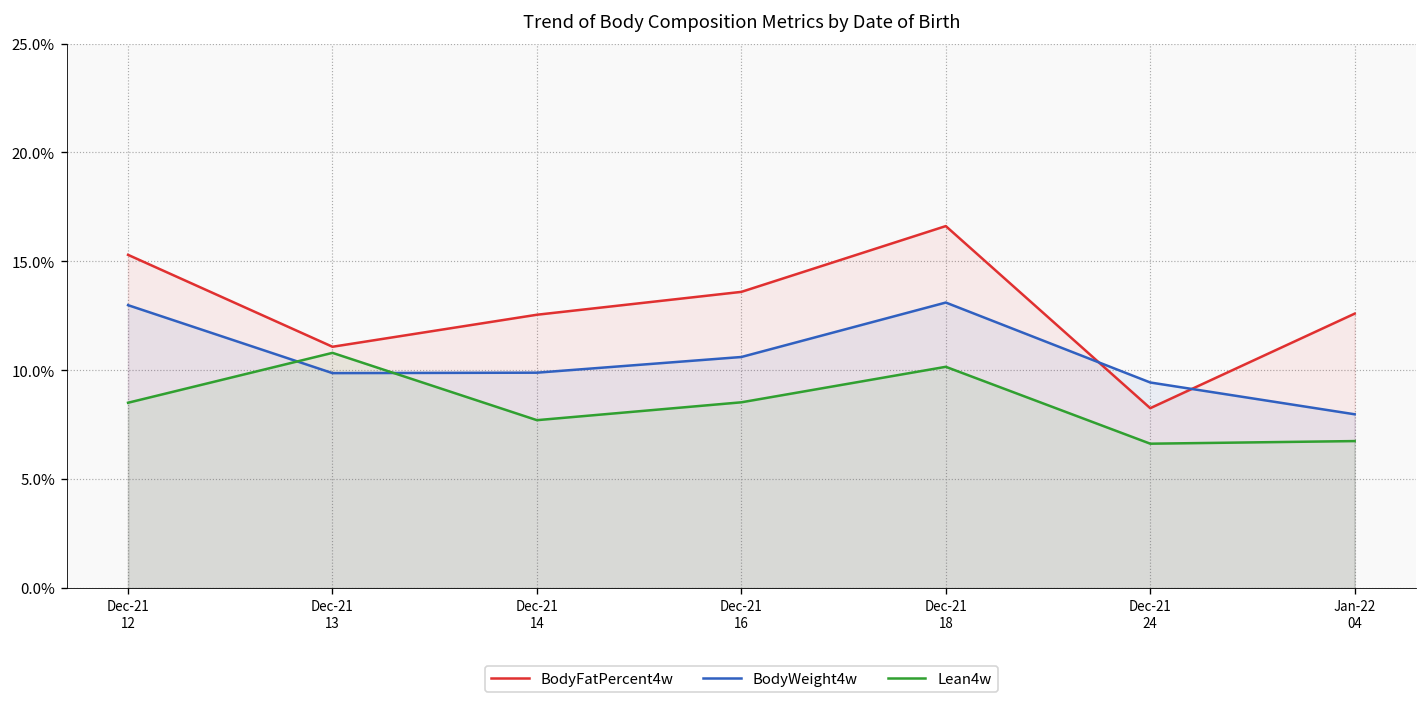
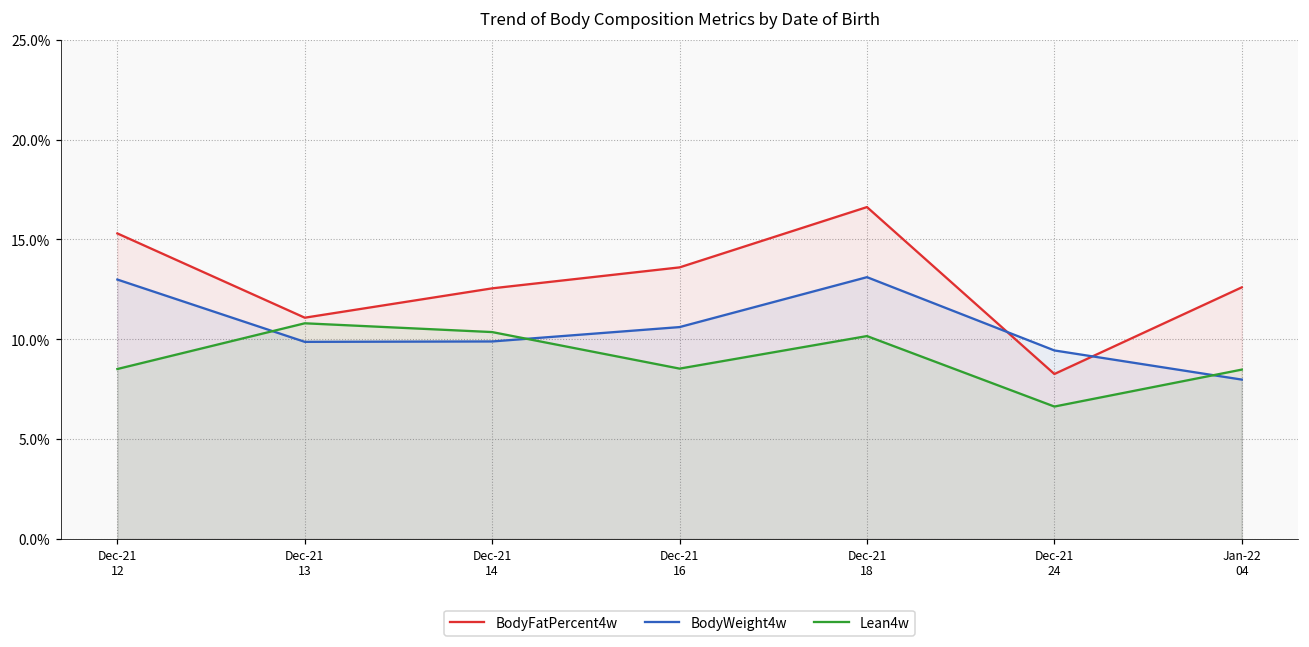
  {
    "BodyFatPercent4w": {
      "Dec-21 12": "15.3%",
      "Dec-21 13": "11.1%",
      "Dec-21 14": "12.6%",
      "Dec-21 16": "13.6%",
      "Dec-21 18": "16.6%",
      "Dec-21 24": "8.3%",
      "Jan-22 04": "12.6%"
    },
    "BodyWeight4w": {
      "Dec-21 12": "13.0%",
      "Dec-21 13": "9.9%",
      "Dec-21 14": "9.9%",
      "Dec-21 16": "10.6%",
      "Dec-21 18": "13.1%",
      "Dec-21 24": "9.4%",
      "Jan-22 04": "8.0%"
    },
    "Lean4w": {
      "Dec-21 12": "8.5%",
      "Dec-21 13": "10.8%",
-     "Dec-21 14": "7.7%",
+     "Dec-21 14": "10.4%",
      "Dec-21 16": "8.5%",
      "Dec-21 18": "10.2%",
      "Dec-21 24": "6.6%",
-     "Jan-22 04": "6.8%"
+     "Jan-22 04": "8.5%"
    }
  }
